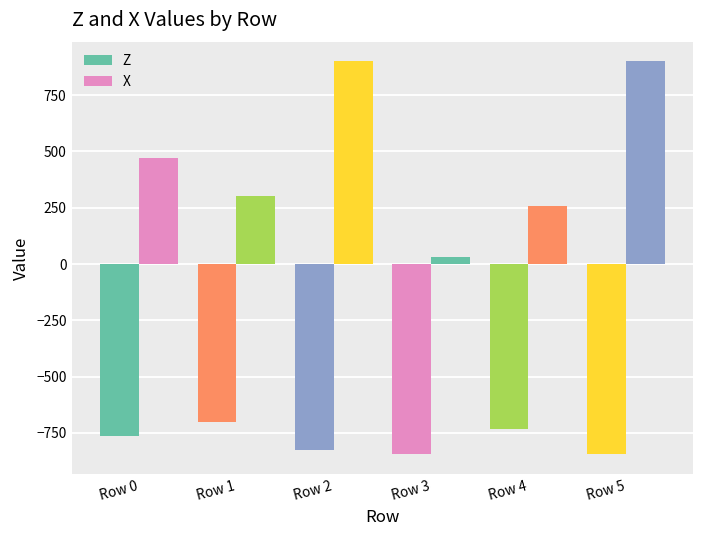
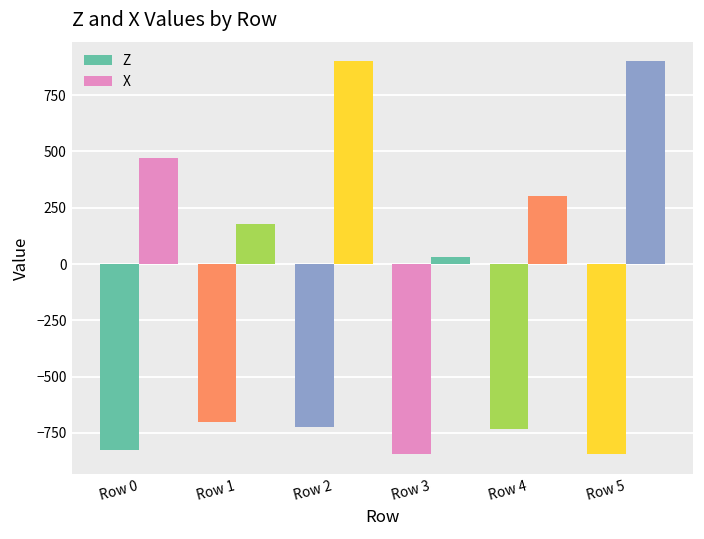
  {
    "Z": {
-     "Row 0": -760,
+     "Row 0": -820,
      "Row 1": -700,
-     "Row 2": -820,
+     "Row 2": -720,
      "Row 3": -840,
      "Row 4": -730,
      "Row 5": -840
    },
    "X": {
      "Row 0": 470,
-     "Row 1": 300,
+     "Row 1": 180,
      "Row 2": 900,
      "Row 3": 30,
-     "Row 4": 260,
+     "Row 4": 300,
      "Row 5": 900
    }
  }
